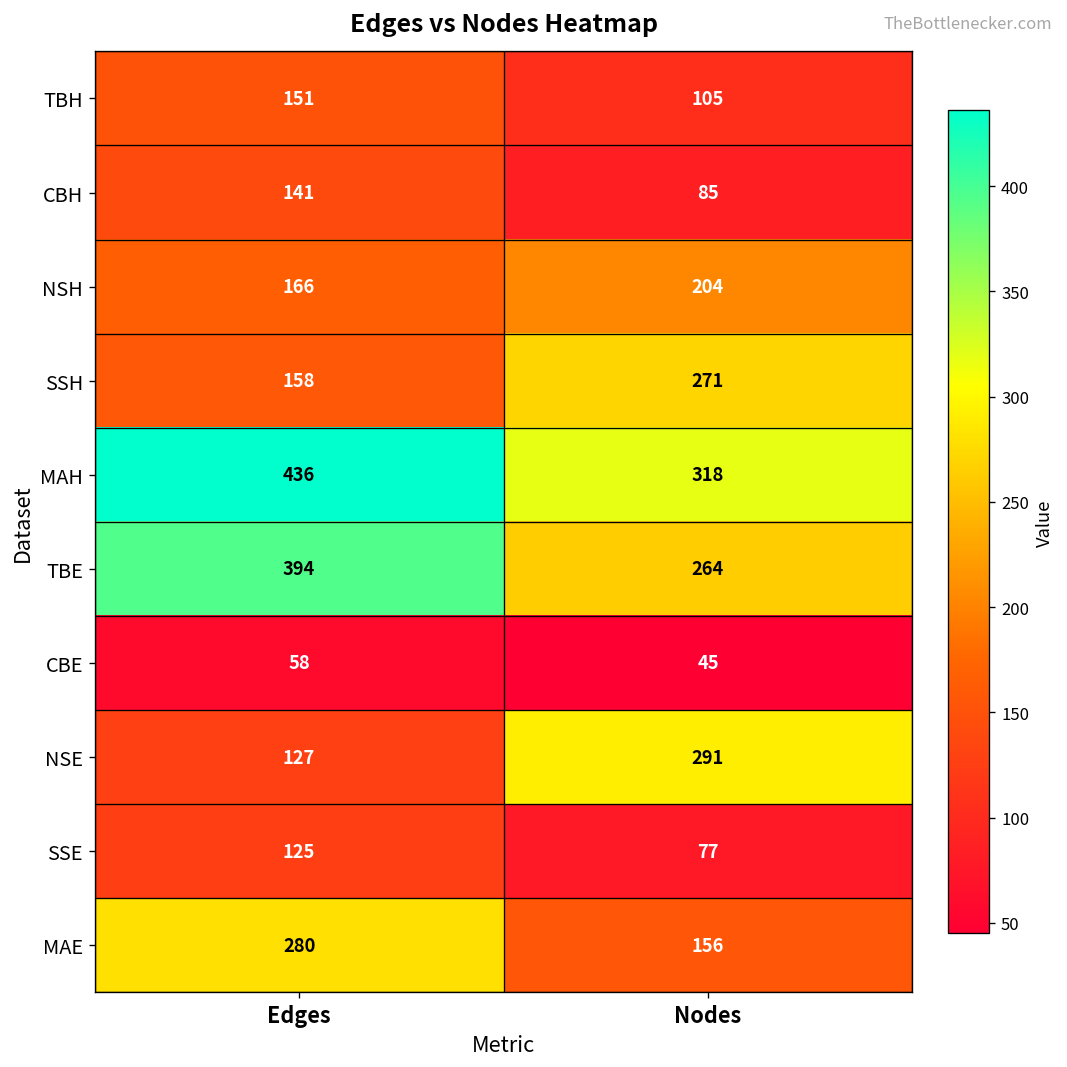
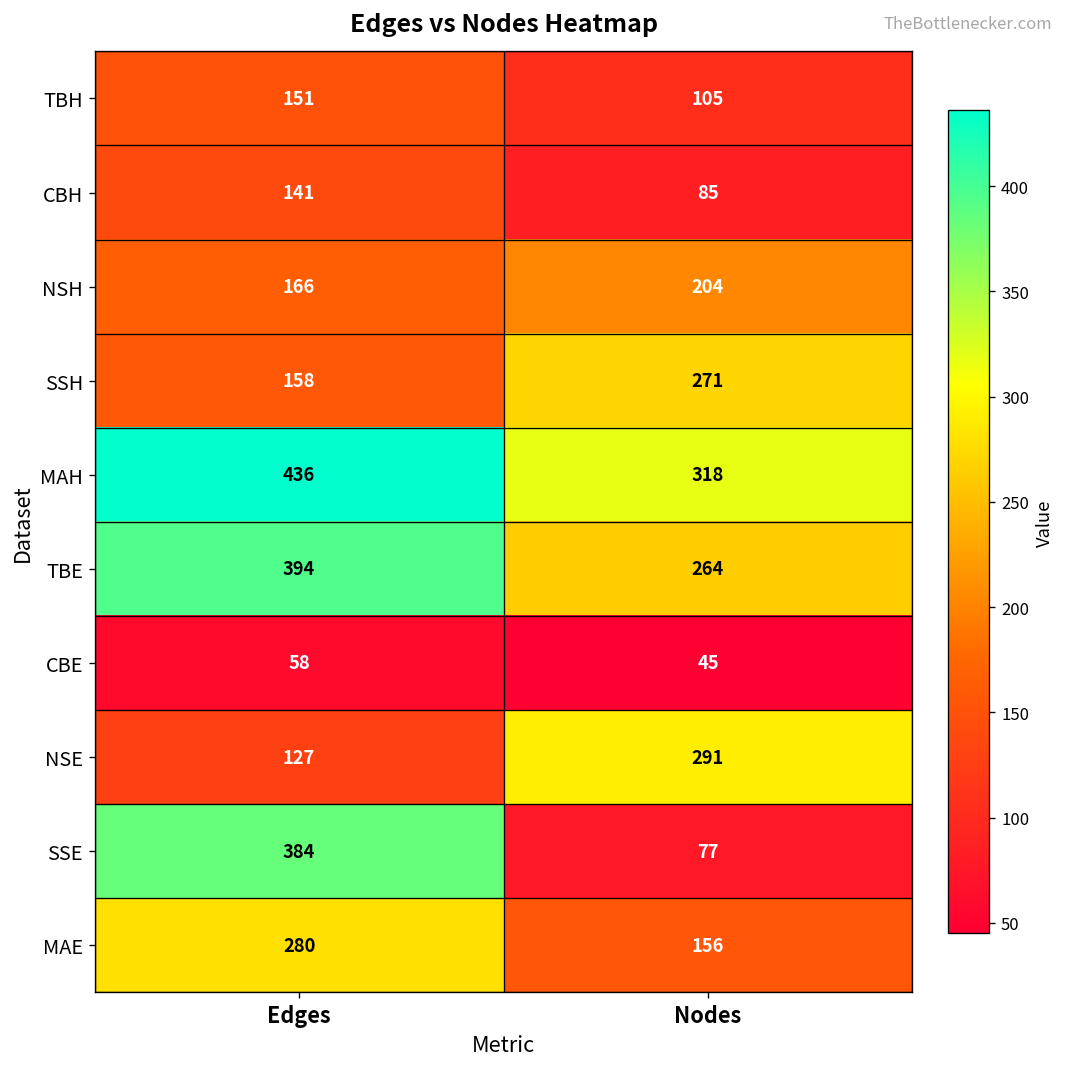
  {
    "TBH": {
      "Edges": 151,
      "Nodes": 105
    },
    "CBH": {
      "Edges": 141,
      "Nodes": 85
    },
    "NSH": {
      "Edges": 166,
      "Nodes": 204
    },
    "SSH": {
      "Edges": 158,
      "Nodes": 271
    },
    "MAH": {
      "Edges": 436,
      "Nodes": 318
    },
    "TBE": {
      "Edges": 394,
      "Nodes": 264
    },
    "CBE": {
      "Edges": 58,
      "Nodes": 45
    },
    "NSE": {
      "Edges": 127,
      "Nodes": 291
    },
    "SSE": {
-     "Edges": 125,
+     "Edges": 384,
      "Nodes": 77
    },
    "MAE": {
      "Edges": 280,
      "Nodes": 156
    }
  }
